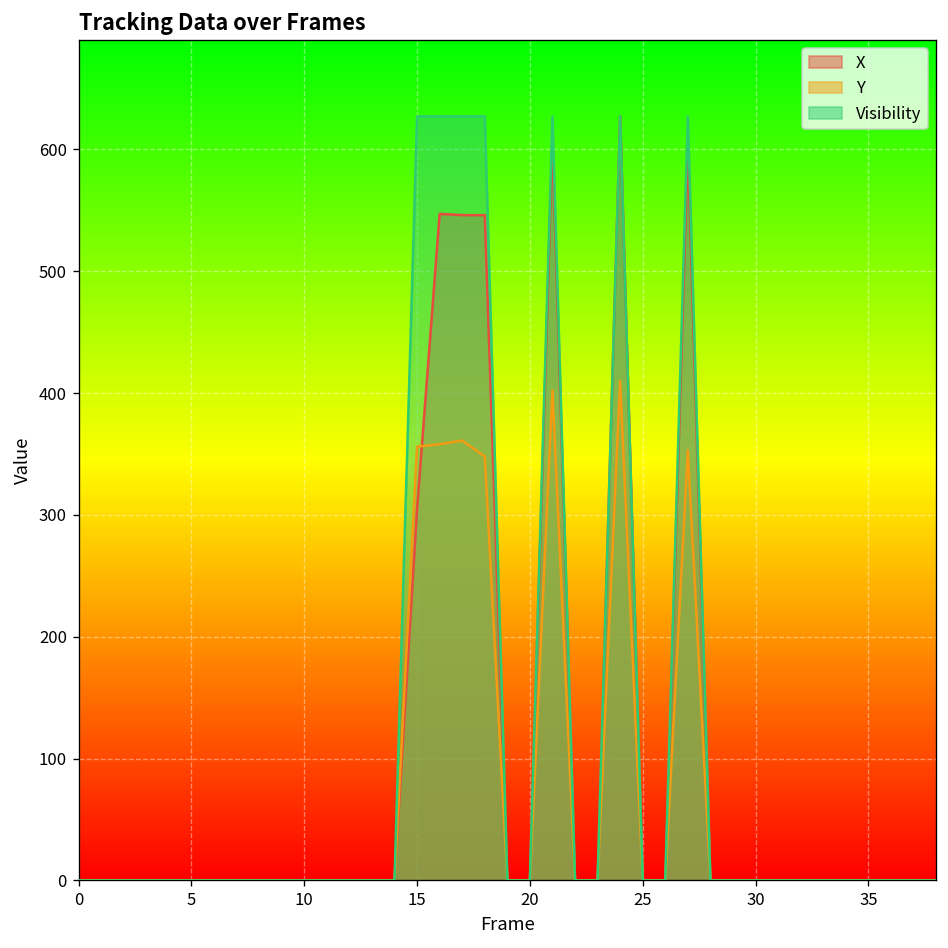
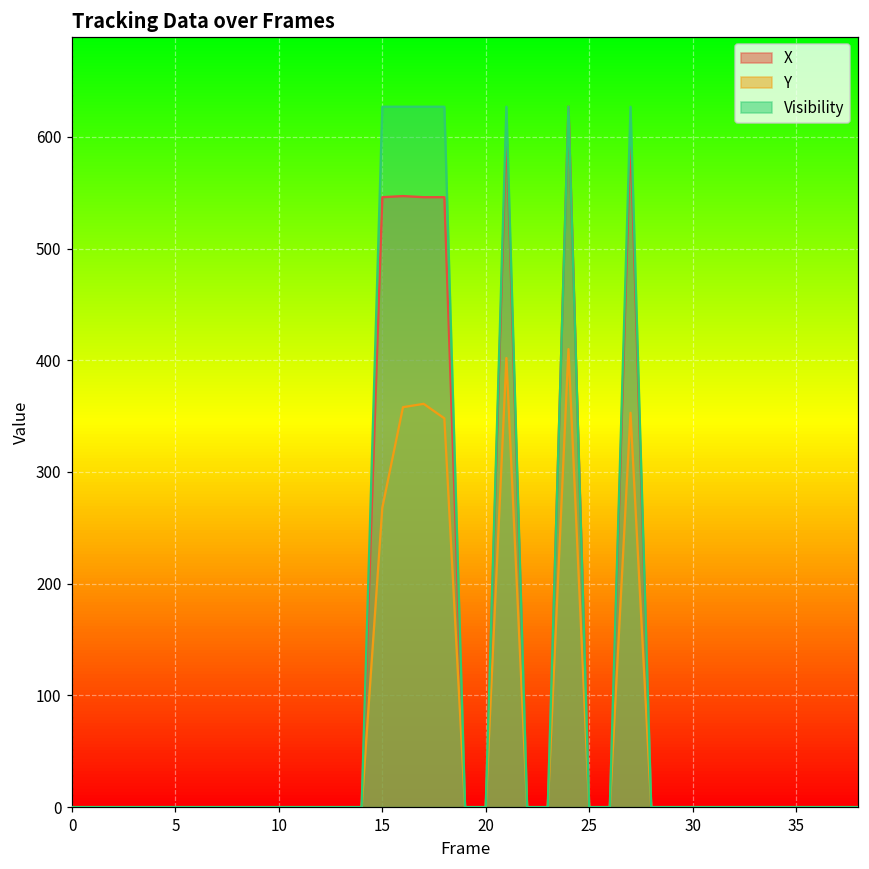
  {
    "X": {
-     "15": 305
+     "15": 546
    },
    "Y": {
-     "15": 356
+     "15": 268
    },
    "Visibility": {
      "15": 627
    }
  }
